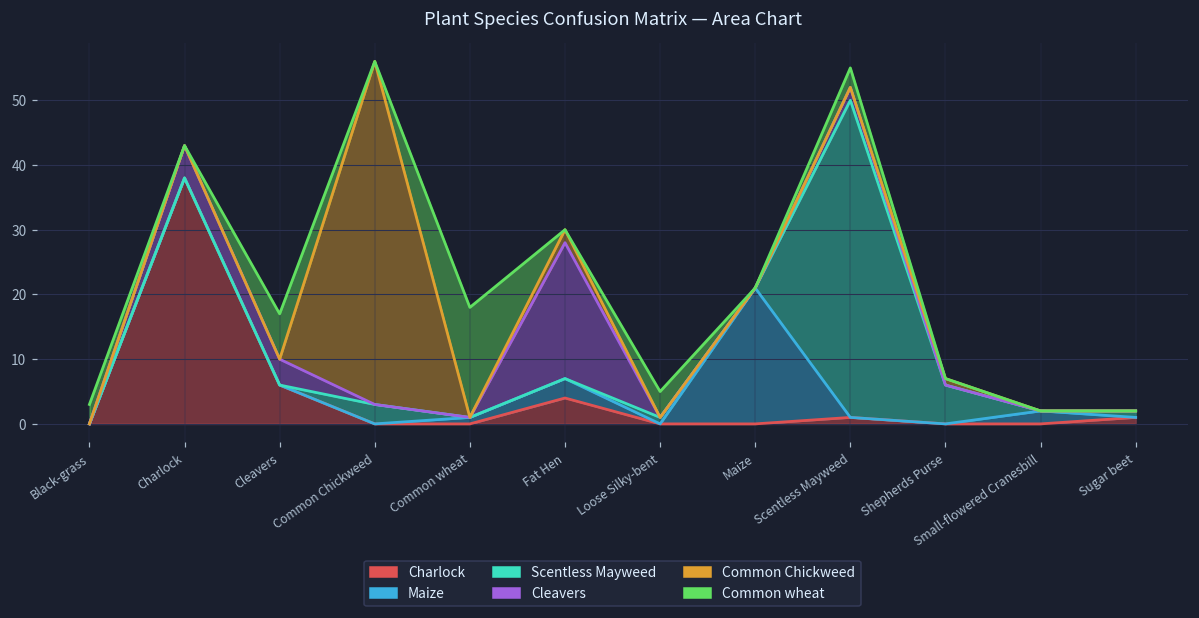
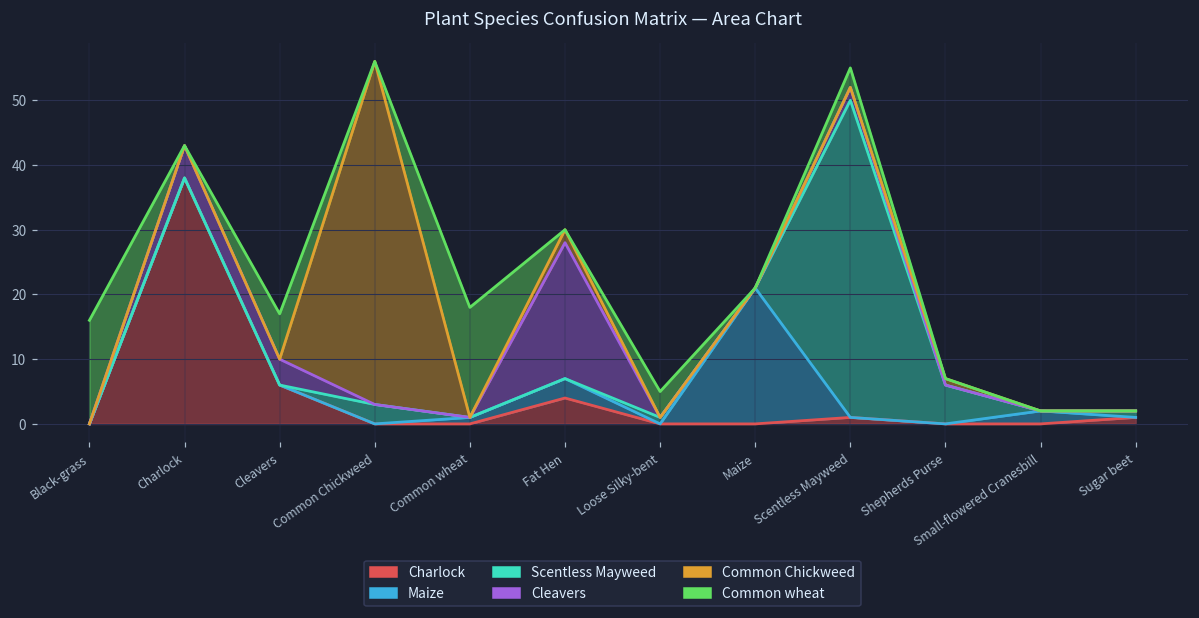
  {
    "Cleavers": {
      "Fat Hen": 21
    },
    "Common wheat": {
-     "Black-grass": 3,
+     "Black-grass": 16,
      "Cleavers": 7,
      "Common wheat": 17,
      "Loose Silky-bent": 4,
      "Scentless Mayweed": 3
    }
  }
